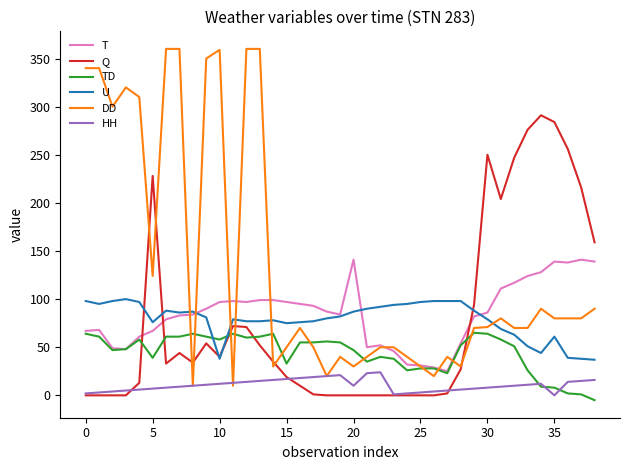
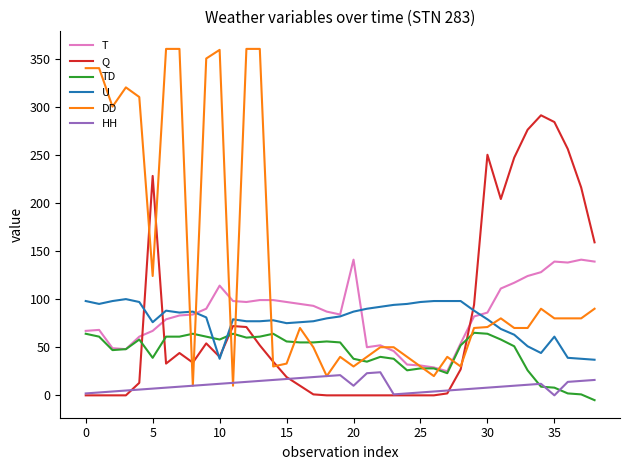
  {
    "T": {
      "0": 70,
      "5": 70,
-     "10": 100,
+     "10": 110,
      "15": 100,
      "20": 140,
      "30": 90,
      "35": 140
    },
    "Q": {
      "5": 230,
      "20": 0,
      "25": 0,
      "30": 250,
      "35": 280
    },
    "TD": {
      "0": 60,
      "5": 40,
      "10": 60,
-     "15": 30,
-     "20": 50,
+     "15": 60,
+     "20": 40,
      "30": 60,
      "35": 10
    },
    "U": {
      "0": 100,
      "5": 80,
      "15": 80,
      "20": 90,
      "25": 100,
      "30": 80,
      "35": 60
    },
    "DD": {
      "0": 340,
      "5": 120,
      "10": 360,
-     "15": 50,
+     "15": 30,
      "20": 30,
      "30": 70,
      "35": 80
    },
    "HH": {
      "5": 10,
      "10": 10,
      "20": 10,
      "25": 0,
      "30": 10,
      "35": 0
    }
  }
